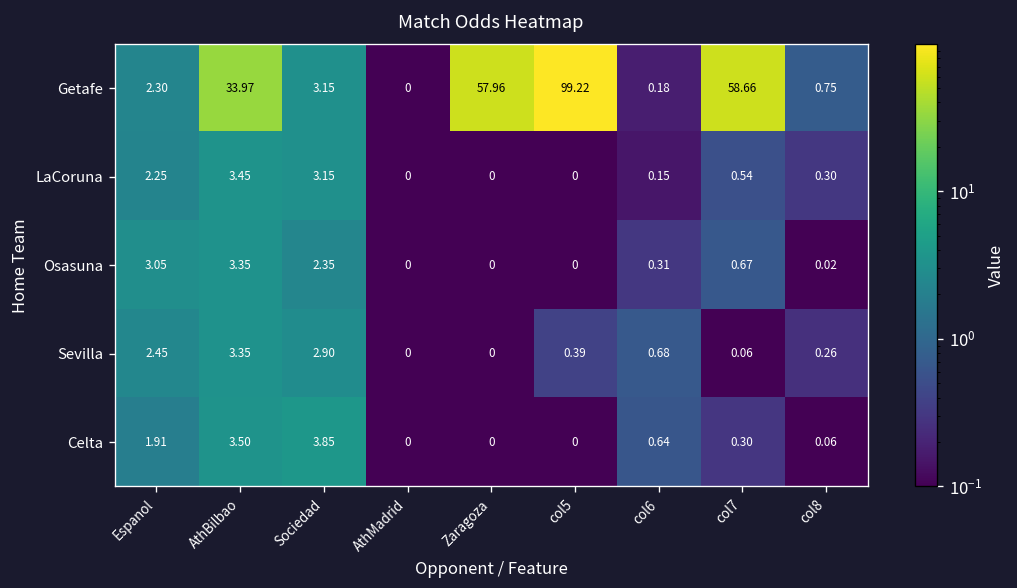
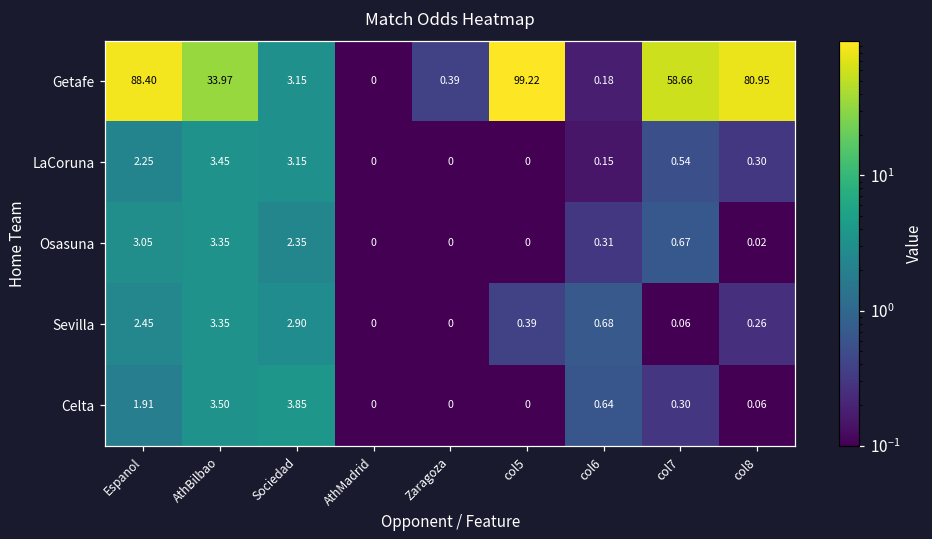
  {
    "Getafe": {
-     "Espanol": 2.30,
+     "Espanol": 88.40,
      "AthBilbao": 33.97,
      "Sociedad": 3.15,
      "AthMadrid": 0,
-     "Zaragoza": 57.96,
+     "Zaragoza": 0.39,
      "col5": 99.22,
      "col6": 0.18,
      "col7": 58.66,
-     "col8": 0.75
+     "col8": 80.95
    },
    "LaCoruna": {
      "Espanol": 2.25,
      "AthBilbao": 3.45,
      "Sociedad": 3.15,
      "AthMadrid": 0,
      "Zaragoza": 0,
      "col5": 0,
      "col6": 0.15,
      "col7": 0.54,
      "col8": 0.30
    },
    "Osasuna": {
      "Espanol": 3.05,
      "AthBilbao": 3.35,
      "Sociedad": 2.35,
      "AthMadrid": 0,
      "Zaragoza": 0,
      "col5": 0,
      "col6": 0.31,
      "col7": 0.67,
      "col8": 0.02
    },
    "Sevilla": {
      "Espanol": 2.45,
      "AthBilbao": 3.35,
      "Sociedad": 2.90,
      "AthMadrid": 0,
      "Zaragoza": 0,
      "col5": 0.39,
      "col6": 0.68,
      "col7": 0.06,
      "col8": 0.26
    },
    "Celta": {
      "Espanol": 1.91,
      "AthBilbao": 3.50,
      "Sociedad": 3.85,
      "AthMadrid": 0,
      "Zaragoza": 0,
      "col5": 0,
      "col6": 0.64,
      "col7": 0.30,
      "col8": 0.06
    }
  }
